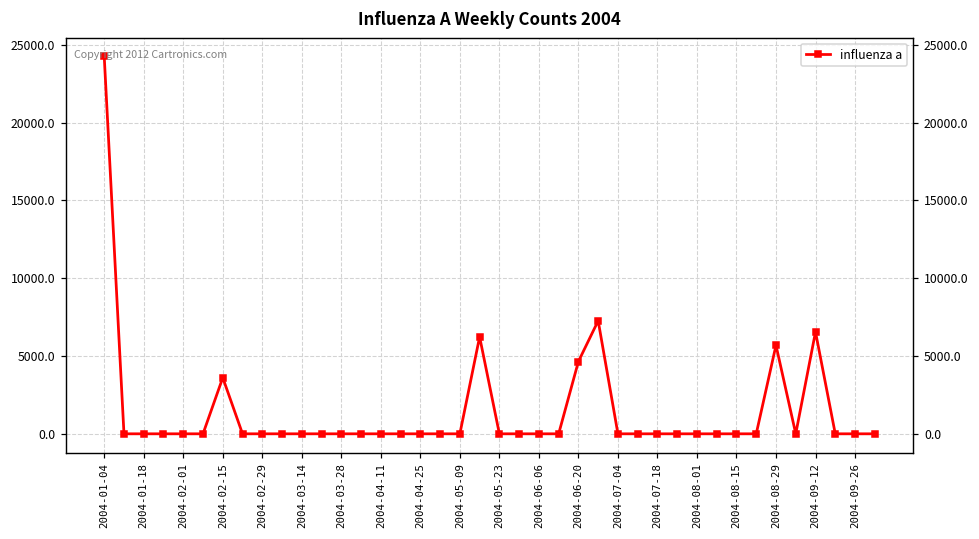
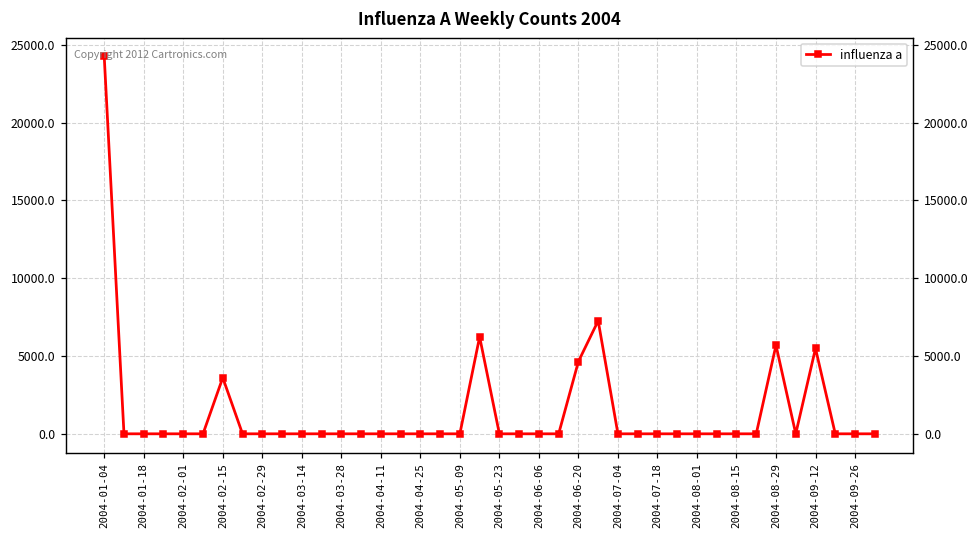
  {
    "2004-01-18": 0,
    "2004-02-01": 0,
    "2004-02-15": 3600,
    "2004-02-29": 0,
    "2004-03-14": 0,
    "2004-03-28": 0,
    "2004-04-11": 0,
    "2004-04-25": 0,
    "2004-05-09": 0,
    "2004-05-23": 0,
    "2004-06-06": 0,
    "2004-06-20": 4600,
    "2004-07-04": 0,
    "2004-07-18": 0,
    "2004-08-01": 0,
    "2004-08-15": 0,
    "2004-08-29": 5700,
-   "2004-09-12": 6500,
+   "2004-09-12": 5500,
    "2004-09-26": 0
  }
